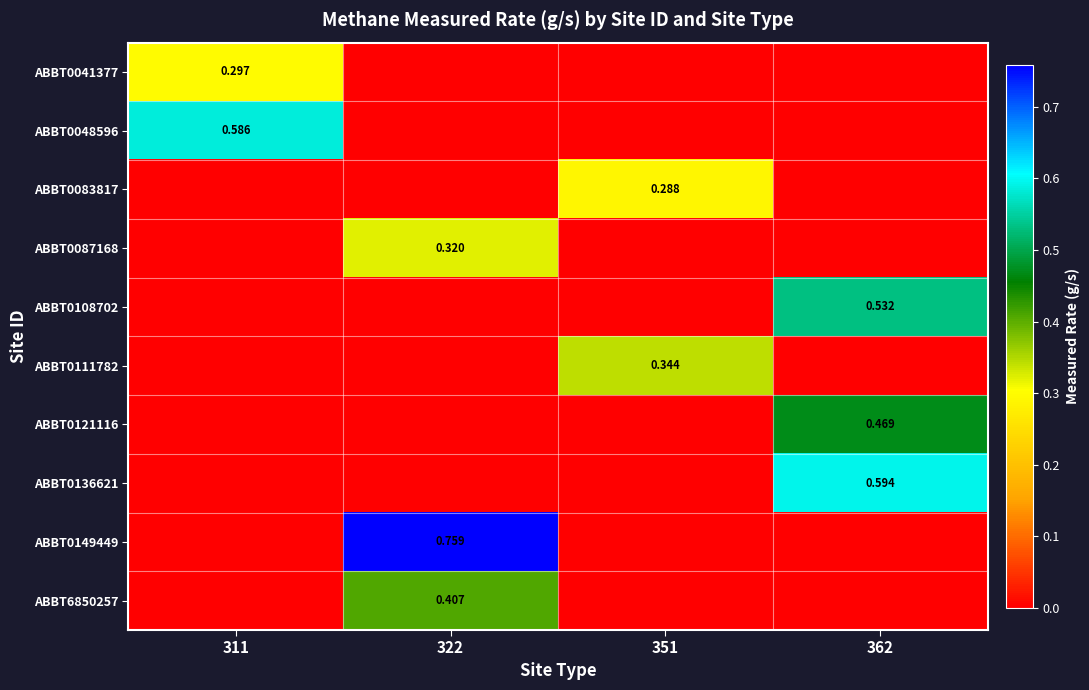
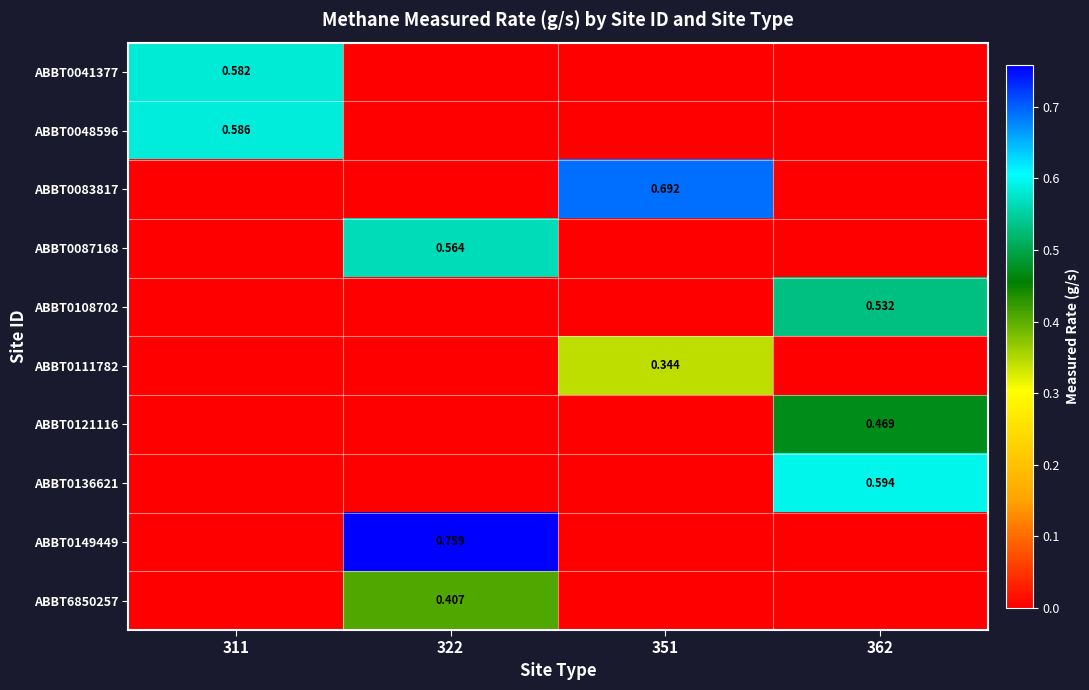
  {
    "ABBT0041377": {
-     "311": 0.297
+     "311": 0.582
    },
    "ABBT0048596": {
      "311": 0.586
    },
    "ABBT0083817": {
-     "351": 0.288
+     "351": 0.692
    },
    "ABBT0087168": {
-     "322": 0.320
+     "322": 0.564
    },
    "ABBT0108702": {
      "362": 0.532
    },
    "ABBT0111782": {
      "351": 0.344
    },
    "ABBT0121116": {
      "362": 0.469
    },
    "ABBT0136621": {
      "362": 0.594
    },
    "ABBT0149449": {
      "322": 0.759
    },
    "ABBT6850257": {
      "322": 0.407
    }
  }
